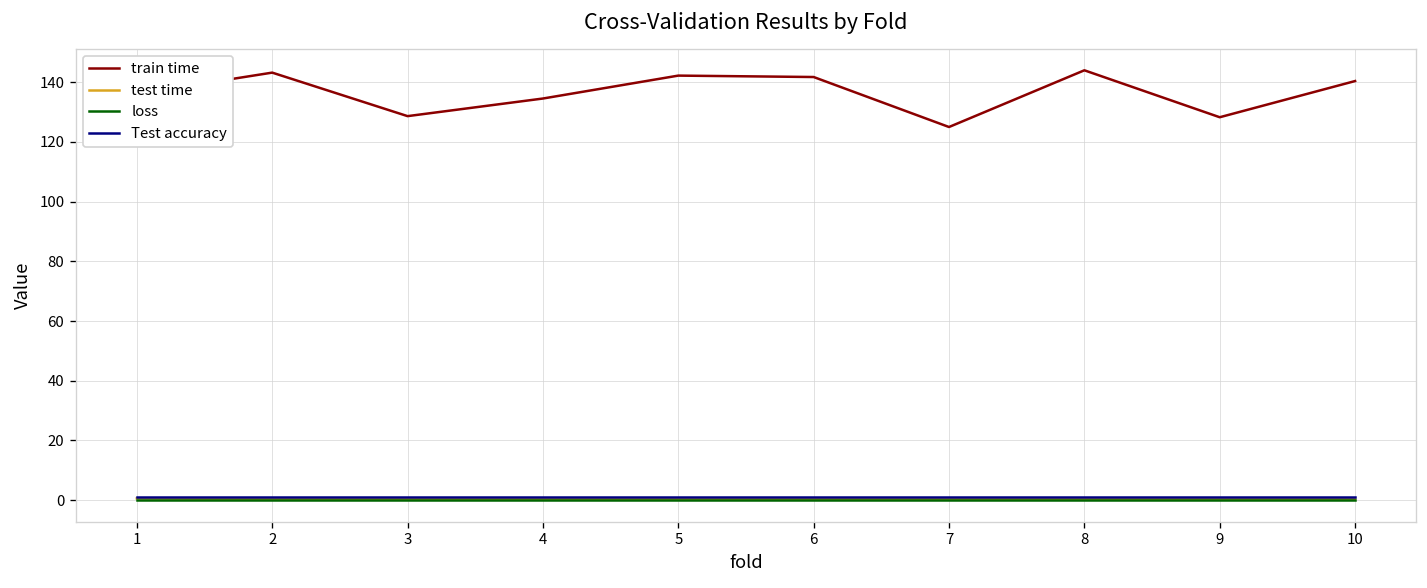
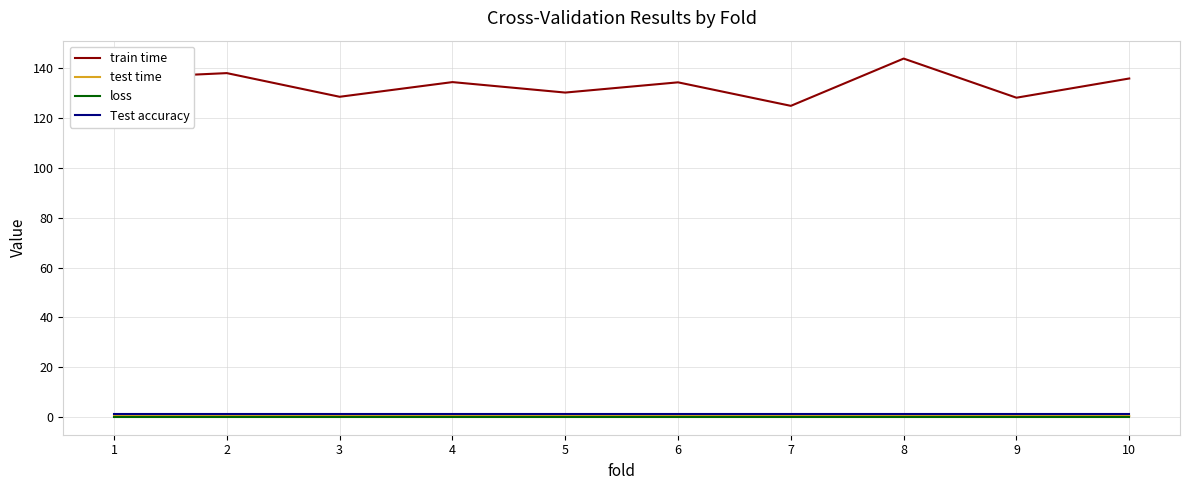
  {
    "train time": {
-     "2": 143,
+     "2": 138,
      "3": 129,
      "4": 135,
-     "5": 142,
-     "6": 142,
+     "5": 130,
+     "6": 134,
      "7": 125,
      "8": 144,
      "9": 128,
-     "10": 140
+     "10": 136
    }
  }
